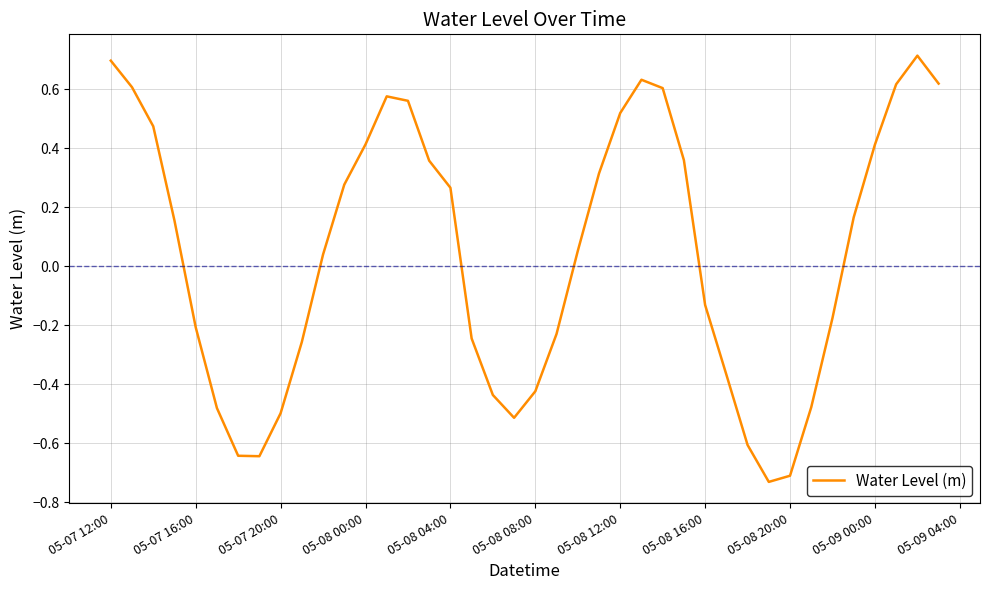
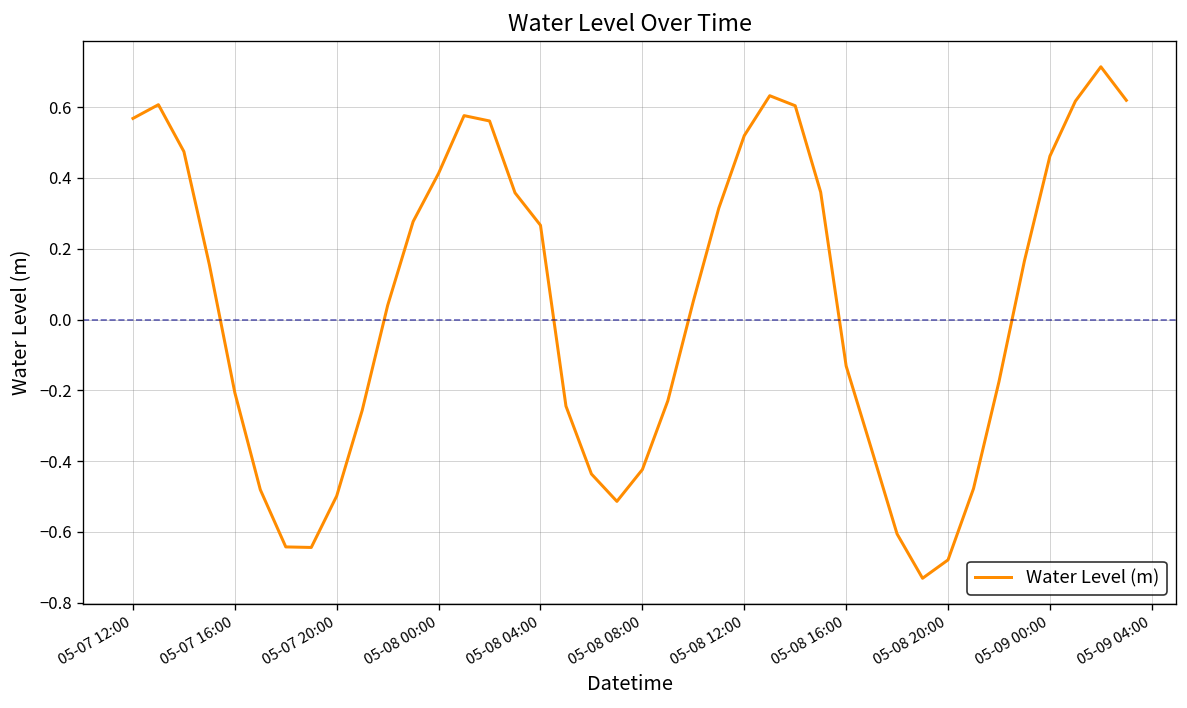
  {
-   "05-07 12:00": 0.70,
+   "05-07 12:00": 0.57,
    "05-07 16:00": -0.21,
    "05-07 20:00": -0.50,
    "05-08 00:00": 0.41,
    "05-08 04:00": 0.27,
    "05-08 08:00": -0.42,
    "05-08 12:00": 0.52,
    "05-08 16:00": -0.13,
-   "05-08 20:00": -0.71,
-   "05-09 00:00": 0.41
+   "05-08 20:00": -0.68,
+   "05-09 00:00": 0.46
  }
